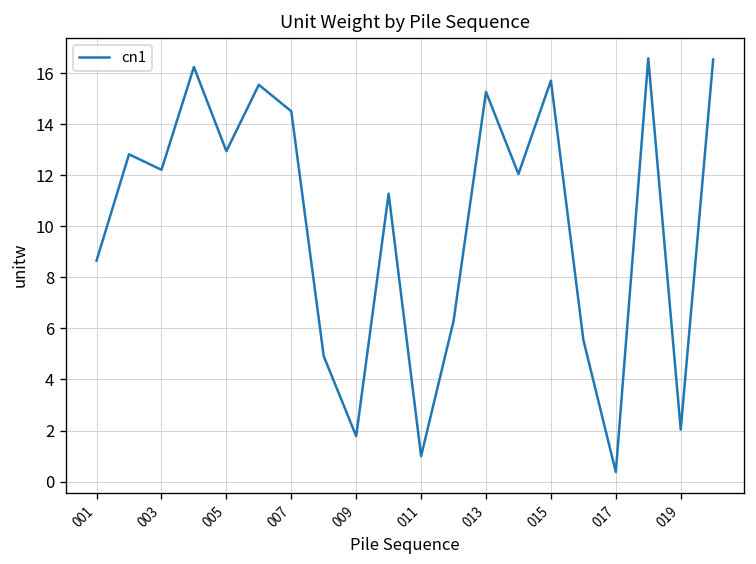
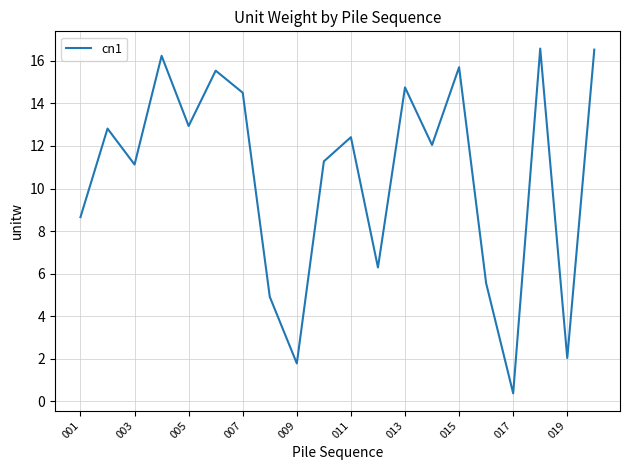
  {
    "001": 8.7,
-   "003": 12.2,
+   "003": 11.1,
    "005": 12.9,
    "007": 14.5,
    "009": 1.8,
-   "011": 1.0,
-   "013": 15.3,
+   "011": 12.4,
+   "013": 14.8,
    "015": 15.7,
    "017": 0.4,
    "019": 2.0
  }
